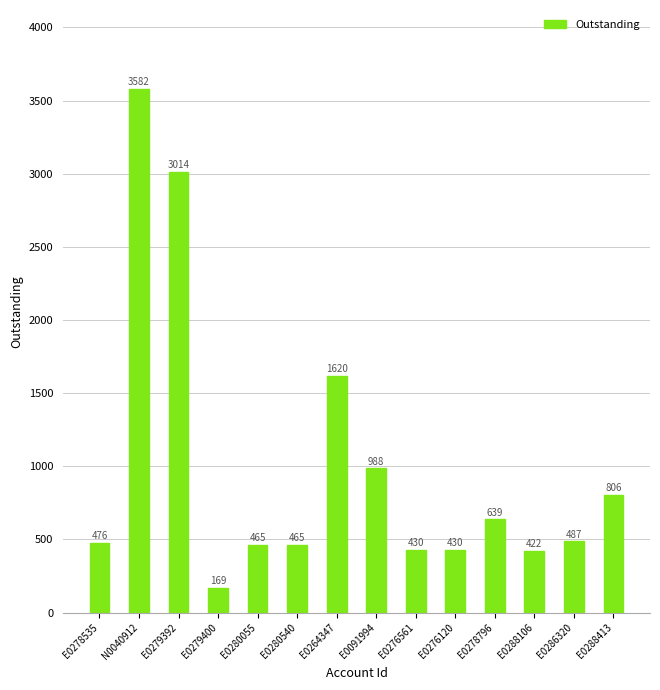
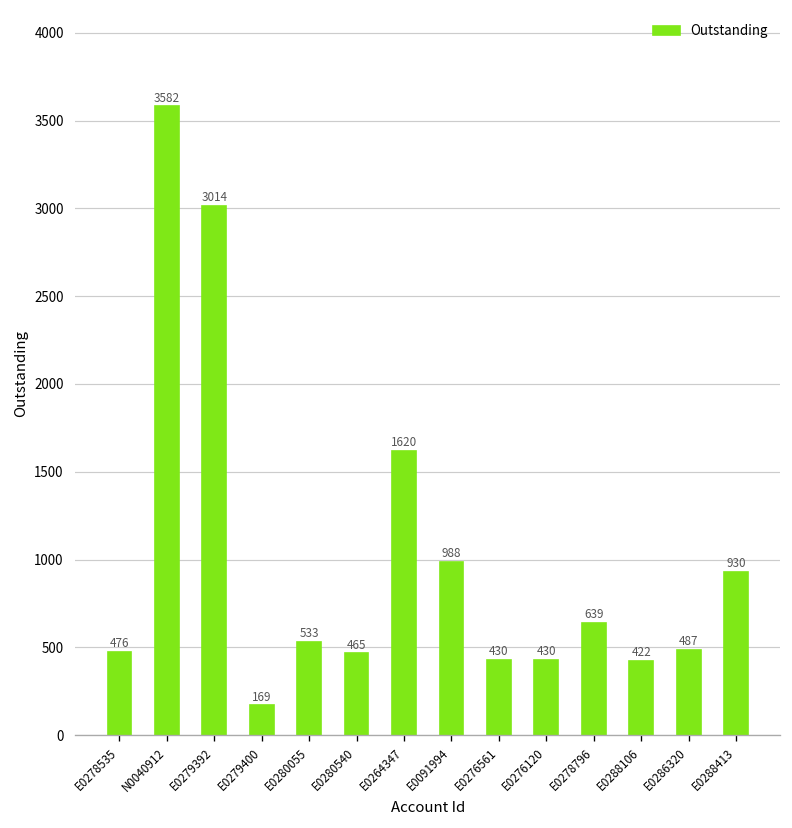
  {
    "E0278535": 476,
    "N0040912": 3582,
    "E0279392": 3014,
    "E0279400": 169,
-   "E0280055": 465,
+   "E0280055": 533,
    "E0280540": 465,
    "E0264347": 1620,
    "E0091994": 988,
    "E0276561": 430,
    "E0276120": 430,
    "E0278796": 639,
    "E0288106": 422,
    "E0286320": 487,
-   "E0288413": 806
+   "E0288413": 930
  }
